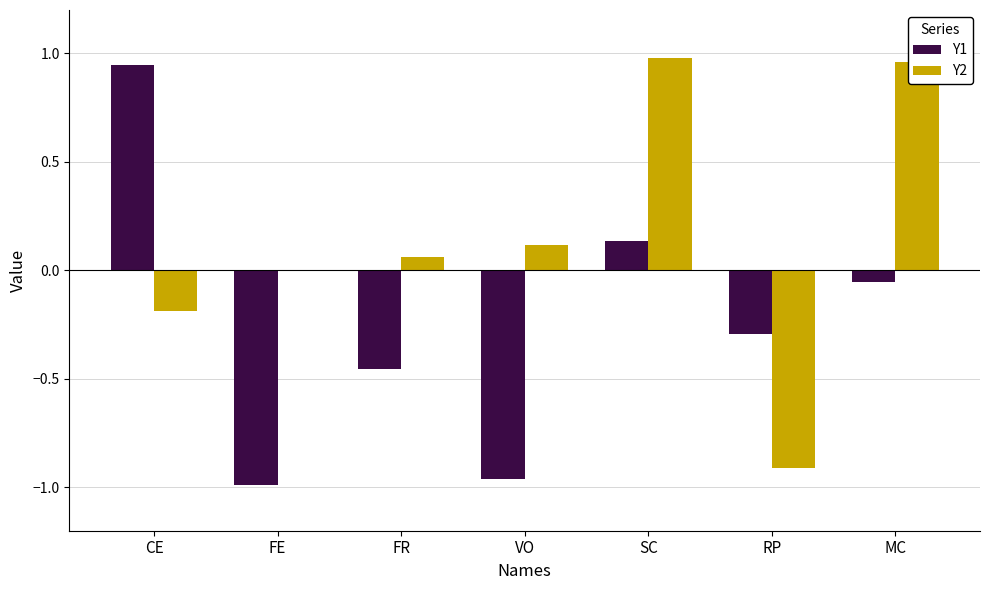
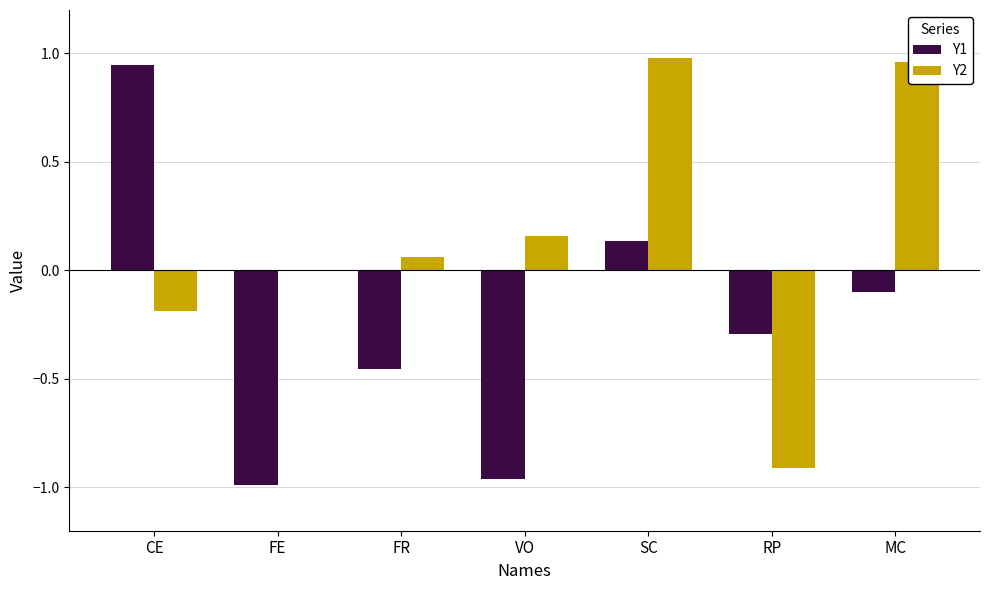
  {
    "Y1": {
      "CE": 0.95,
      "FE": -0.99,
      "FR": -0.45,
      "VO": -0.96,
      "SC": 0.13,
      "RP": -0.29,
-     "MC": -0.05
+     "MC": -0.10
    },
    "Y2": {
      "CE": -0.19,
      "FE": 0.00,
      "FR": 0.06,
-     "VO": 0.12,
+     "VO": 0.16,
      "SC": 0.98,
      "RP": -0.91
    }
  }
